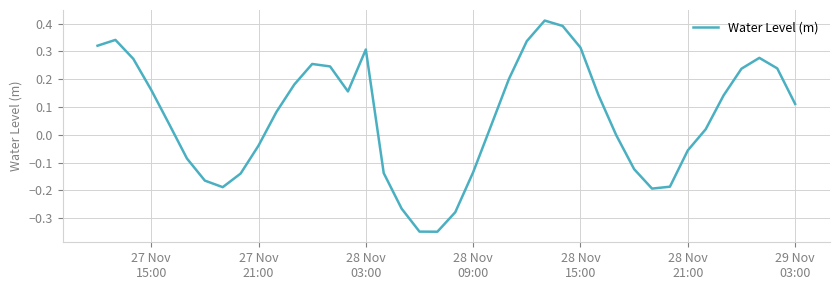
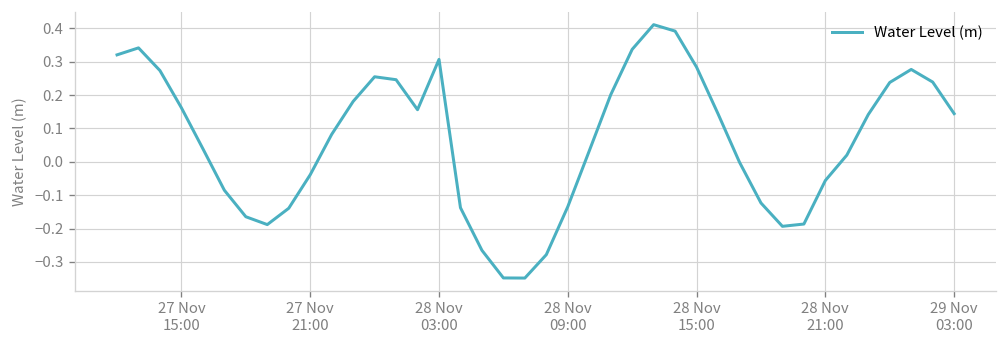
  {
    "27 Nov 15:00": 0.16,
    "27 Nov 21:00": -0.04,
    "28 Nov 03:00": 0.31,
    "28 Nov 09:00": -0.13,
-   "28 Nov 15:00": 0.31,
+   "28 Nov 15:00": 0.28,
    "28 Nov 21:00": -0.06,
-   "29 Nov 03:00": 0.11
+   "29 Nov 03:00": 0.14
  }
